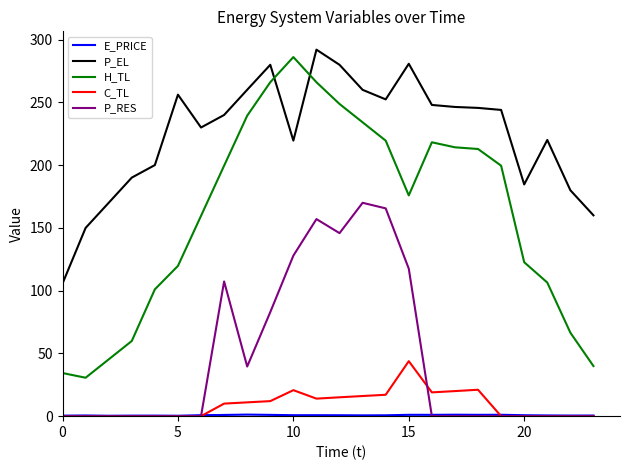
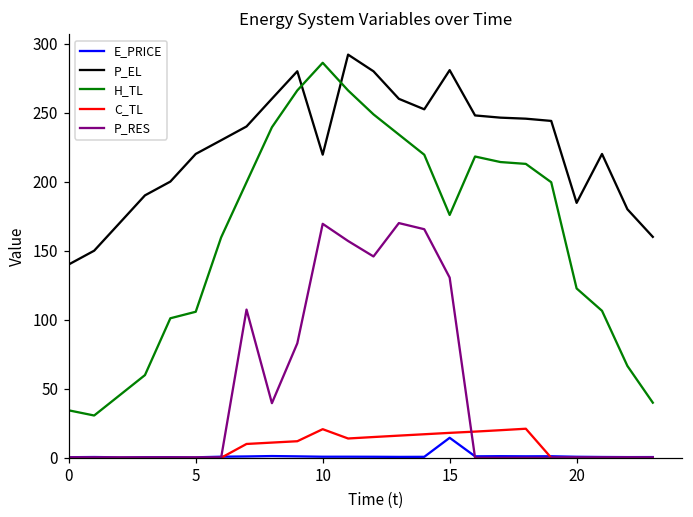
  {
    "E_PRICE": {
      "10": 1,
-     "15": 1
+     "15": 14
    },
    "P_EL": {
-     "0": 106,
-     "5": 256,
+     "0": 140,
+     "5": 220,
      "10": 220,
      "15": 281,
      "20": 185
    },
    "H_TL": {
      "0": 34,
-     "5": 120,
+     "5": 106,
      "10": 286,
      "15": 176,
      "20": 123
    },
    "C_TL": {
      "10": 21,
-     "15": 44
+     "15": 18
    },
    "P_RES": {
-     "10": 128,
-     "15": 117
+     "10": 169,
+     "15": 131
    }
  }
